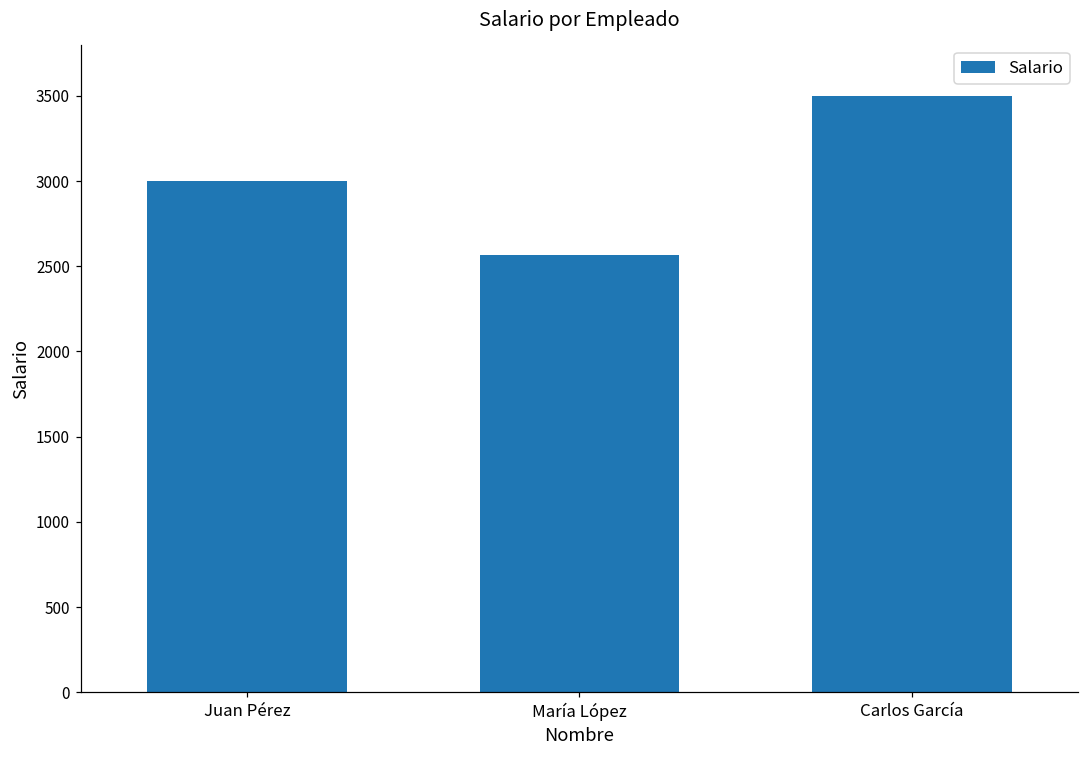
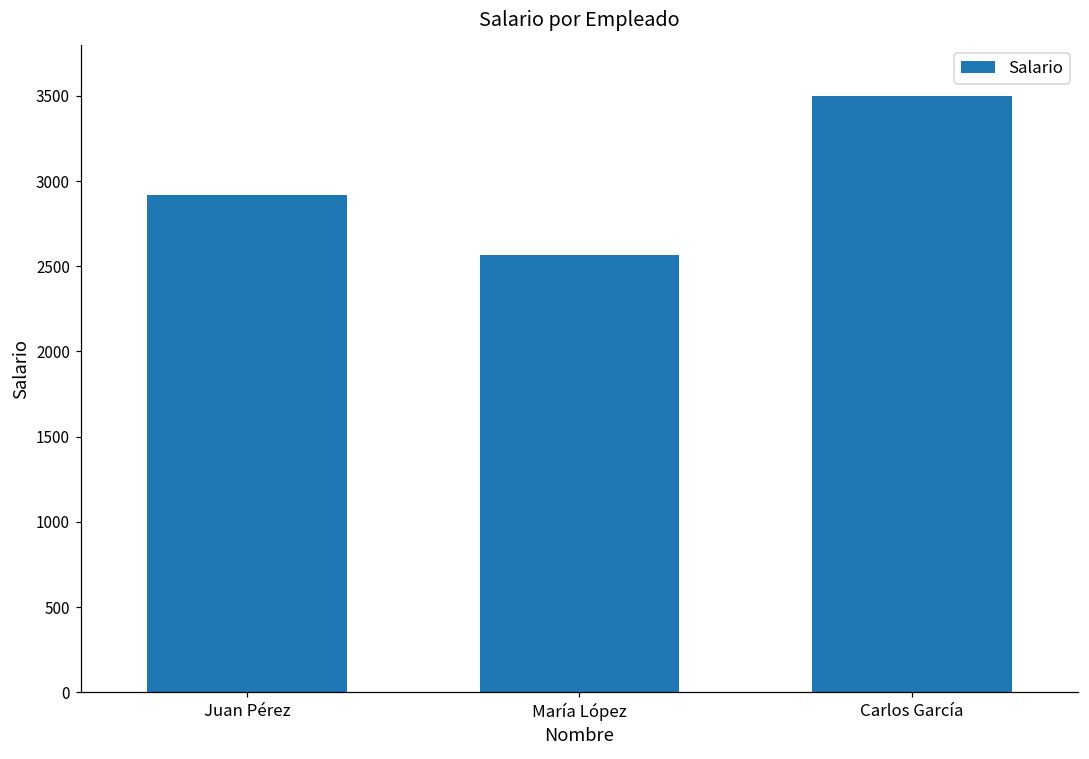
  {
-   "Juan Pérez": 3000,
+   "Juan Pérez": 2920,
    "María López": 2570,
    "Carlos García": 3500
  }
